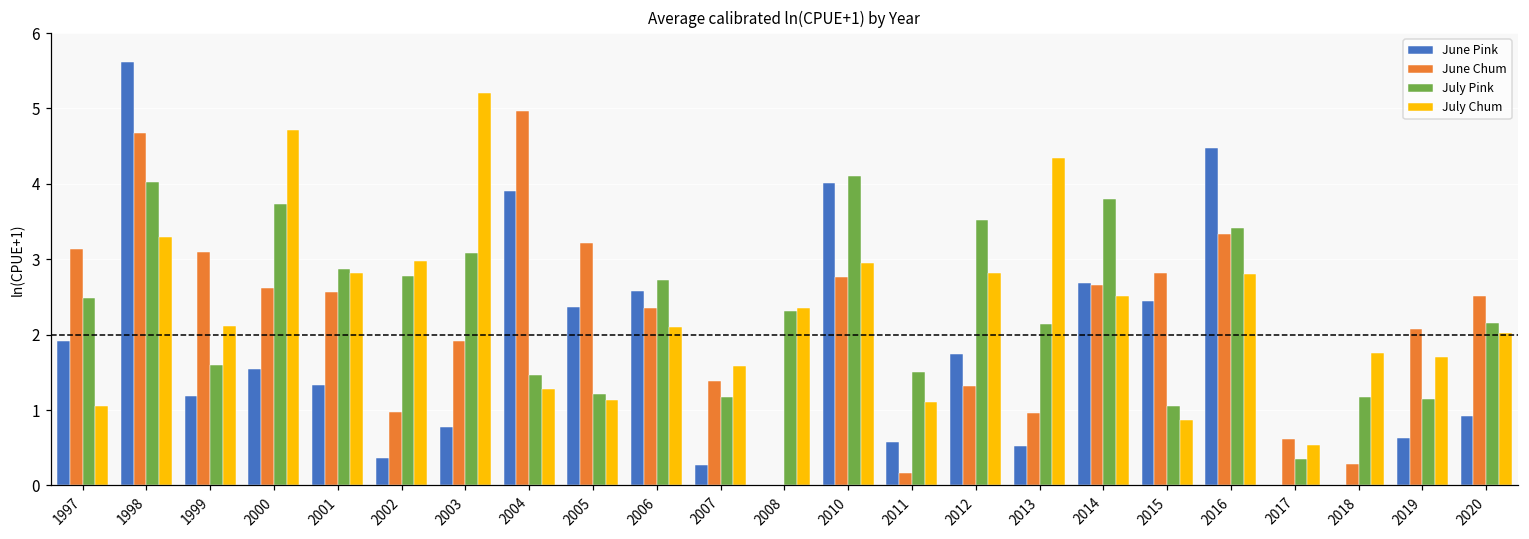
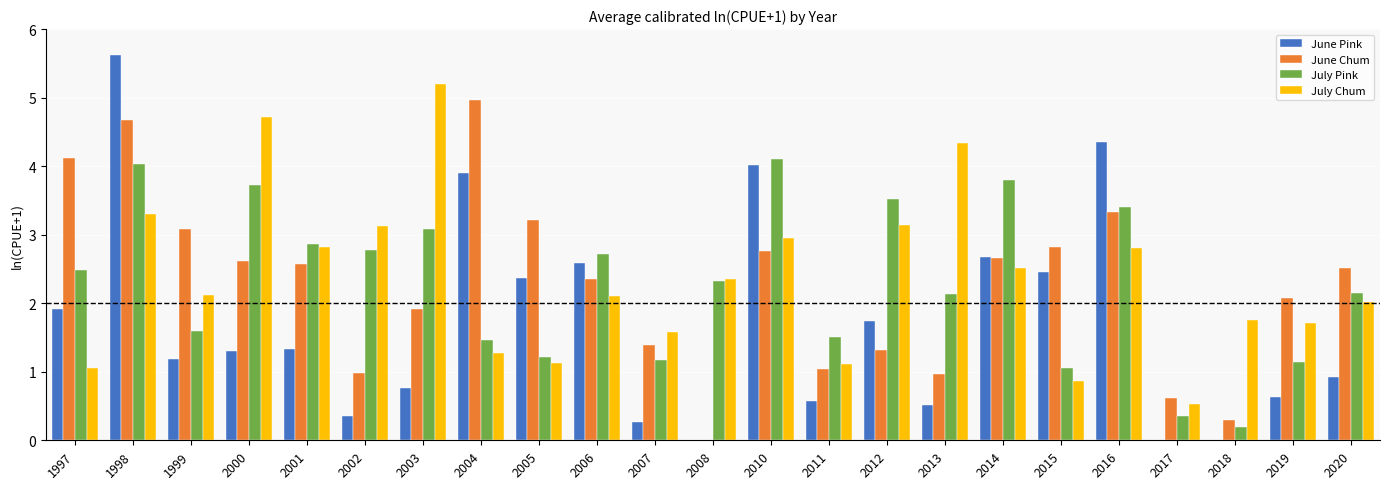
  {
    "June Pink": {
      "1997": 1.9,
      "1998": 5.6,
      "1999": 1.2,
-     "2000": 1.6,
+     "2000": 1.3,
      "2001": 1.3,
      "2002": 0.4,
      "2003": 0.8,
      "2004": 3.9,
      "2005": 2.4,
      "2006": 2.6,
      "2007": 0.3,
      "2008": 0.0,
      "2010": 4.0,
      "2011": 0.6,
      "2012": 1.7,
      "2013": 0.5,
      "2014": 2.7,
      "2015": 2.5,
-     "2016": 4.5,
+     "2016": 4.4,
      "2017": 0.0,
      "2018": 0.0,
      "2019": 0.6,
      "2020": 0.9
    },
    "June Chum": {
-     "1997": 3.1,
+     "1997": 4.1,
      "1998": 4.7,
      "1999": 3.1,
      "2000": 2.6,
      "2001": 2.6,
      "2002": 1.0,
      "2003": 1.9,
      "2004": 5.0,
      "2005": 3.2,
      "2006": 2.4,
      "2007": 1.4,
      "2008": 0.0,
      "2010": 2.8,
-     "2011": 0.2,
+     "2011": 1.0,
      "2012": 1.3,
      "2013": 1.0,
      "2014": 2.7,
      "2015": 2.8,
      "2016": 3.3,
      "2017": 0.6,
      "2018": 0.3,
      "2019": 2.1,
      "2020": 2.5
    },
    "July Pink": {
      "1997": 2.5,
      "1998": 4.0,
      "1999": 1.6,
      "2000": 3.7,
      "2001": 2.9,
      "2002": 2.8,
      "2003": 3.1,
      "2004": 1.5,
      "2005": 1.2,
      "2006": 2.7,
      "2007": 1.2,
      "2008": 2.3,
      "2010": 4.1,
      "2011": 1.5,
      "2012": 3.5,
      "2013": 2.1,
      "2014": 3.8,
      "2015": 1.1,
      "2016": 3.4,
      "2017": 0.4,
-     "2018": 1.2,
+     "2018": 0.2,
      "2019": 1.1,
      "2020": 2.2
    },
    "July Chum": {
      "1997": 1.1,
      "1998": 3.3,
      "1999": 2.1,
      "2000": 4.7,
      "2001": 2.8,
-     "2002": 3.0,
+     "2002": 3.1,
      "2003": 5.2,
      "2004": 1.3,
      "2005": 1.1,
      "2006": 2.1,
      "2007": 1.6,
      "2008": 2.4,
      "2010": 3.0,
      "2011": 1.1,
-     "2012": 2.8,
+     "2012": 3.1,
      "2013": 4.3,
      "2014": 2.5,
      "2015": 0.9,
      "2016": 2.8,
      "2017": 0.5,
      "2018": 1.8,
      "2019": 1.7,
      "2020": 2.0
    }
  }
